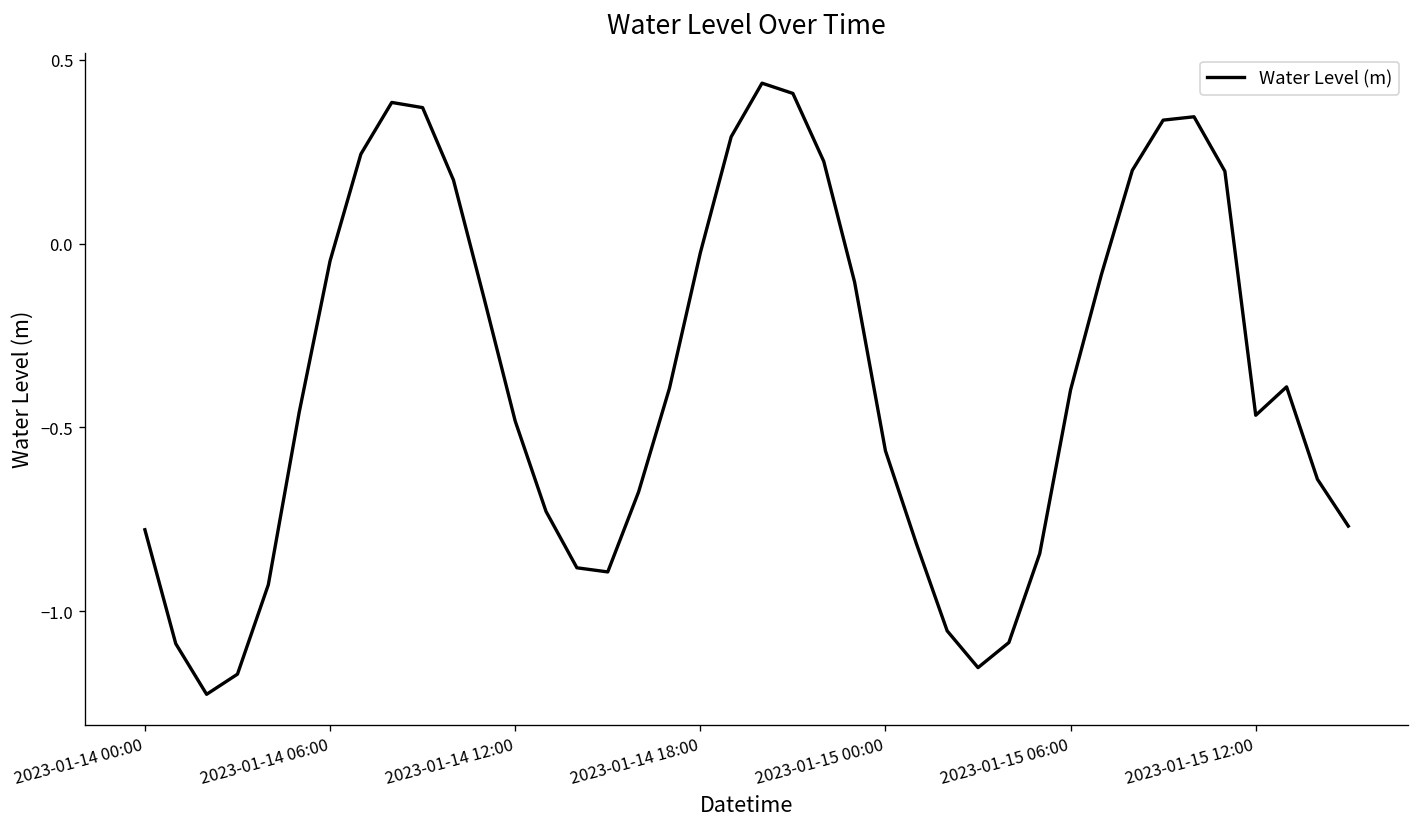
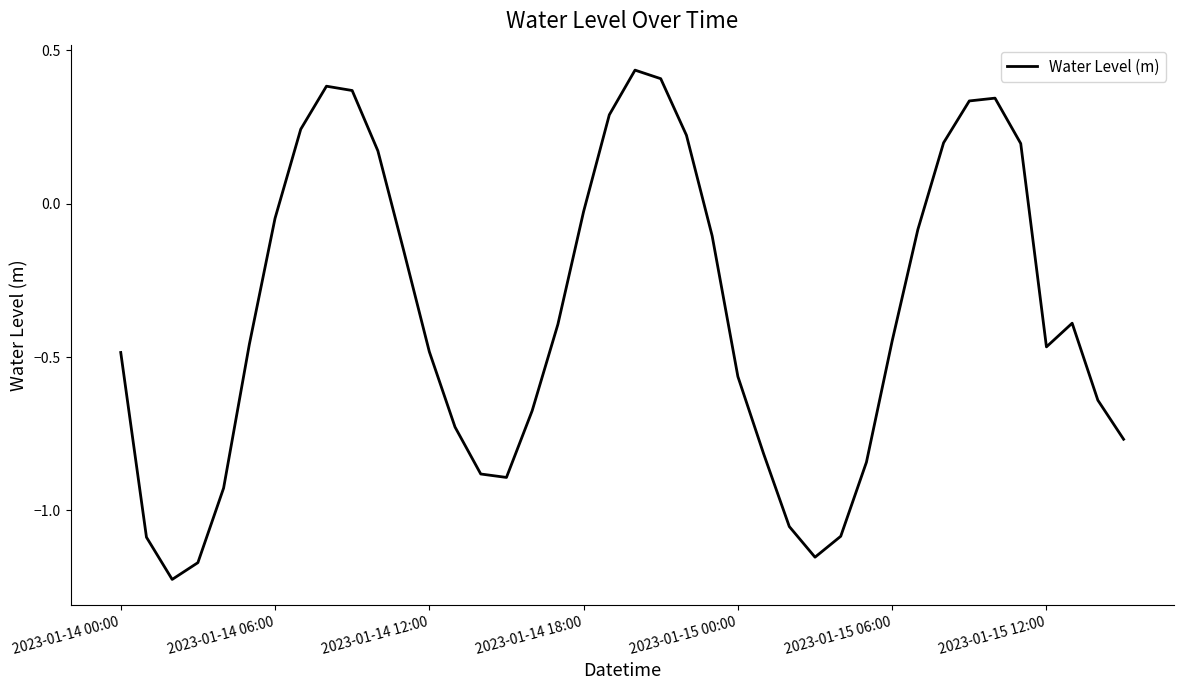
  {
-   "2023-01-14 00:00": -0.78,
+   "2023-01-14 00:00": -0.49,
    "2023-01-14 06:00": -0.05,
    "2023-01-14 12:00": -0.48,
    "2023-01-14 18:00": -0.03,
    "2023-01-15 00:00": -0.56,
-   "2023-01-15 06:00": -0.40,
+   "2023-01-15 06:00": -0.45,
    "2023-01-15 12:00": -0.47
  }
